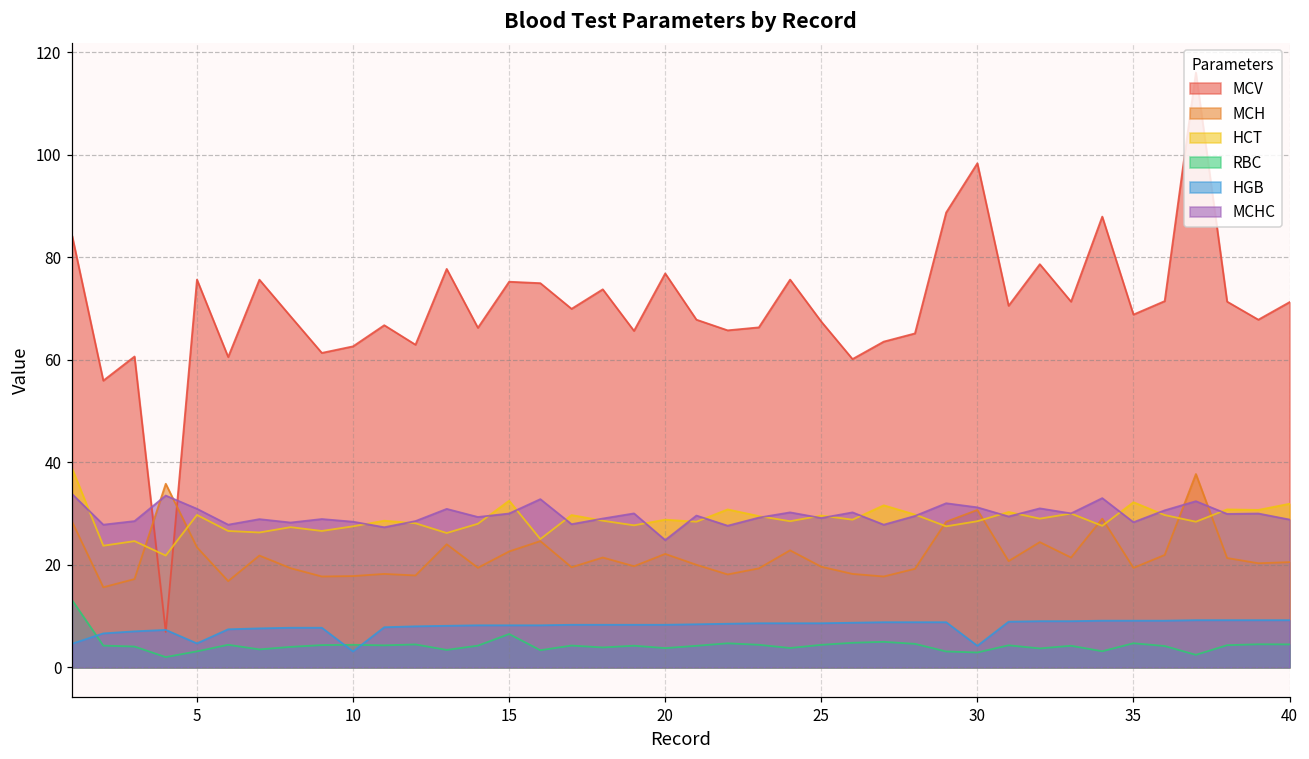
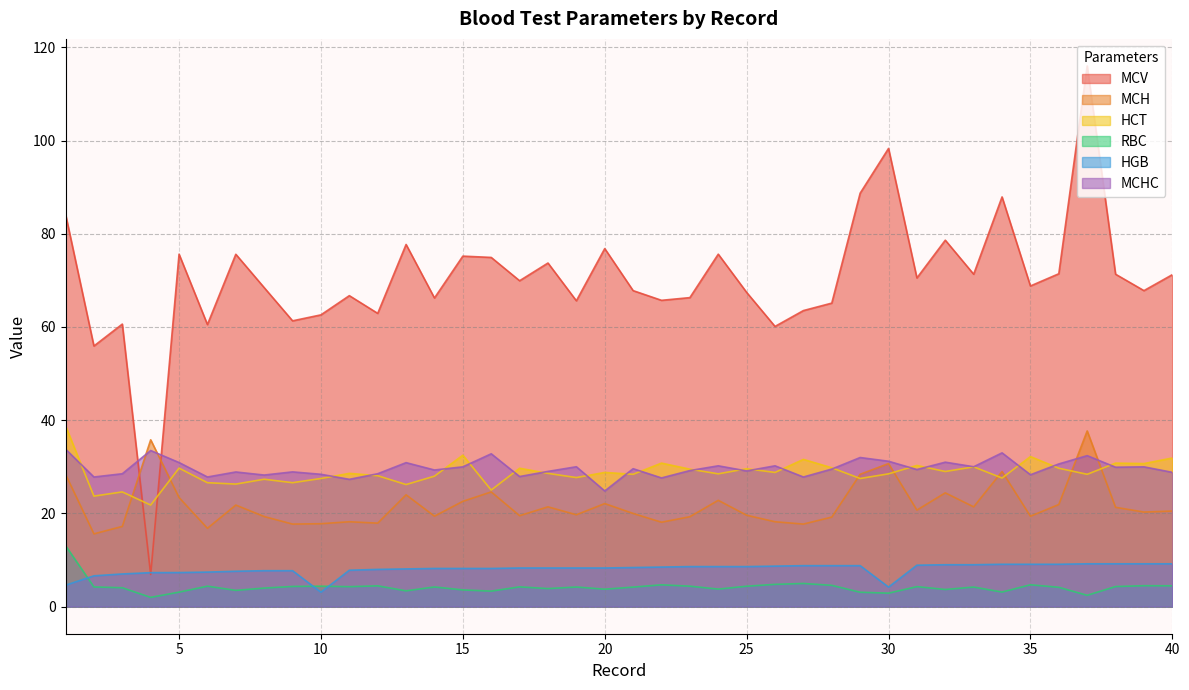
  {
    "HCT": {
      "5": 30,
      "10": 28,
      "15": 33,
      "20": 29,
      "30": 29,
      "35": 32,
      "40": 32
    },
    "RBC": {
      "5": 3,
      "10": 4,
-     "15": 7,
+     "15": 4,
      "20": 4,
      "25": 4,
      "30": 3,
      "35": 5,
      "40": 4
    },
    "HGB": {
-     "5": 5,
+     "5": 7,
      "10": 3,
      "15": 8,
      "20": 8,
      "25": 9,
      "30": 4,
      "35": 9,
      "40": 9
    },
    "MCHC": {
      "5": 31,
      "10": 28,
      "15": 30,
      "20": 25,
      "35": 28,
      "40": 29
    }
  }
